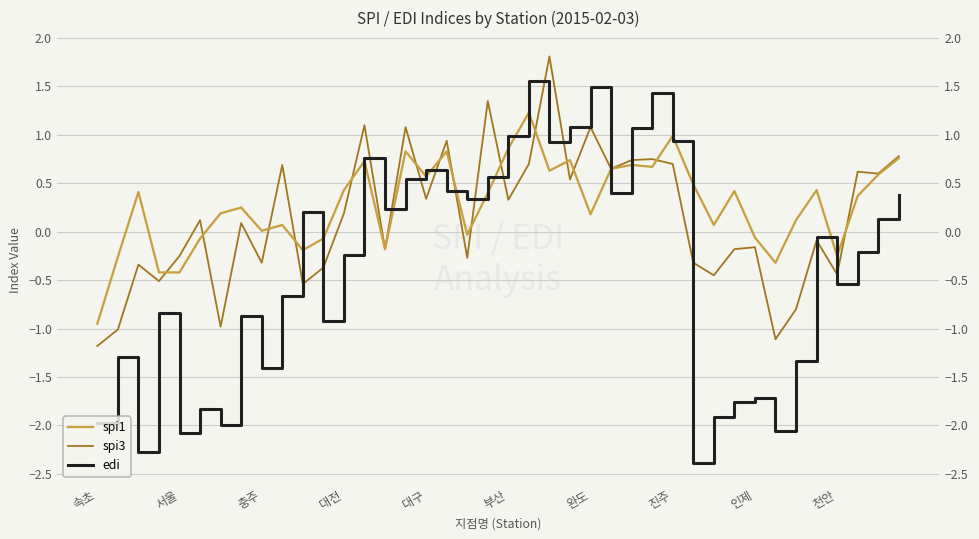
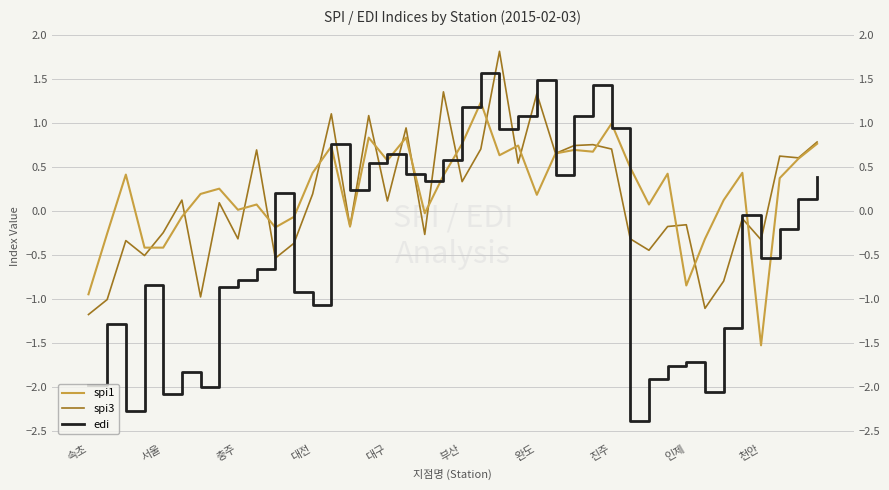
  {
    "spi1": {
      "속초": -1.0,
      "서울": -0.4,
      "충주": 0.0,
      "대전": 0.4,
      "대구": 0.6,
-     "부산": 0.9,
+     "부산": 0.8,
      "완도": 0.2,
      "진주": 1.0,
-     "인제": -0.1,
-     "천안": -0.3
+     "인제": -0.9,
+     "천안": -1.5
    },
    "spi3": {
      "속초": -1.2,
      "서울": -0.3,
      "충주": -0.3,
      "대전": 0.2,
-     "대구": 0.3,
+     "대구": 0.1,
      "부산": 0.3,
-     "완도": 1.1,
+     "완도": 1.3,
      "진주": 0.7,
      "인제": -0.2,
-     "천안": -0.4
+     "천안": -0.3
    },
    "edi": {
      "서울": -2.1,
-     "충주": -1.4,
-     "대전": -0.2,
+     "충주": -0.8,
+     "대전": -1.1,
      "대구": 0.6,
-     "부산": 1.0,
+     "부산": 1.2,
      "완도": 1.5,
      "진주": 0.9,
      "인제": -1.7,
      "천안": -0.5
    }
  }
